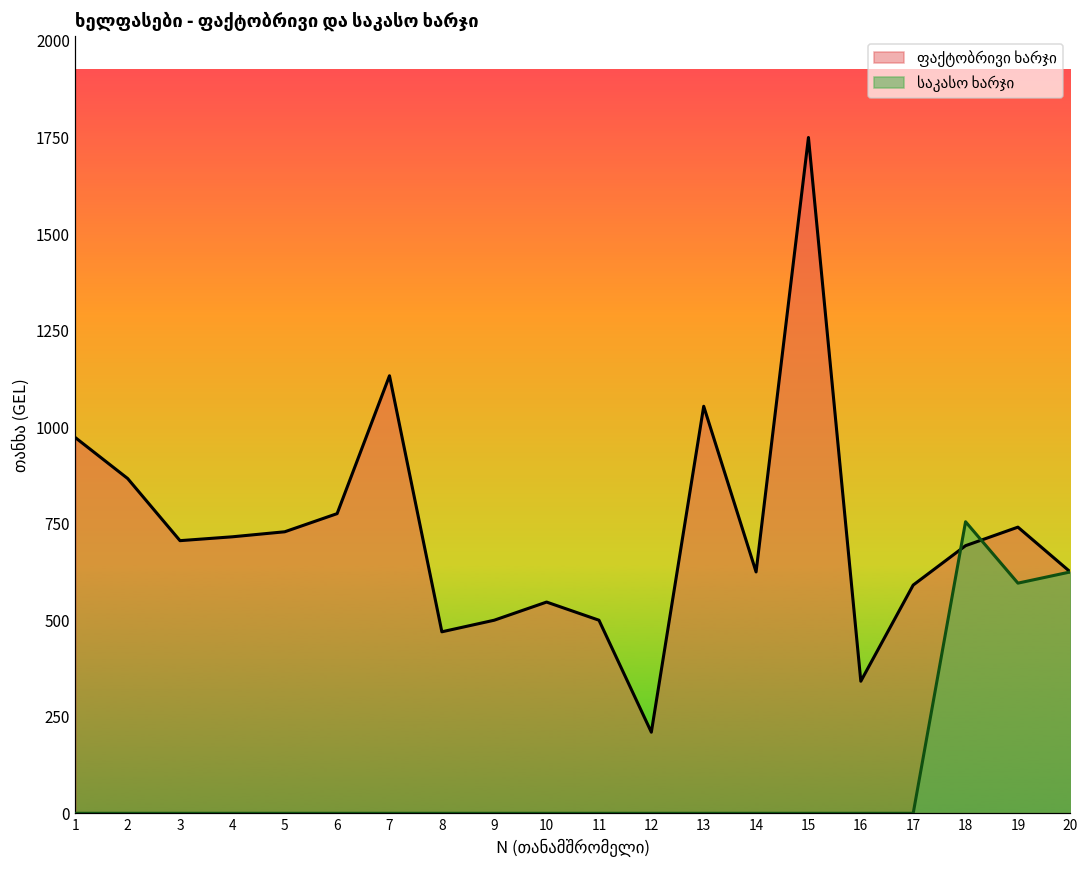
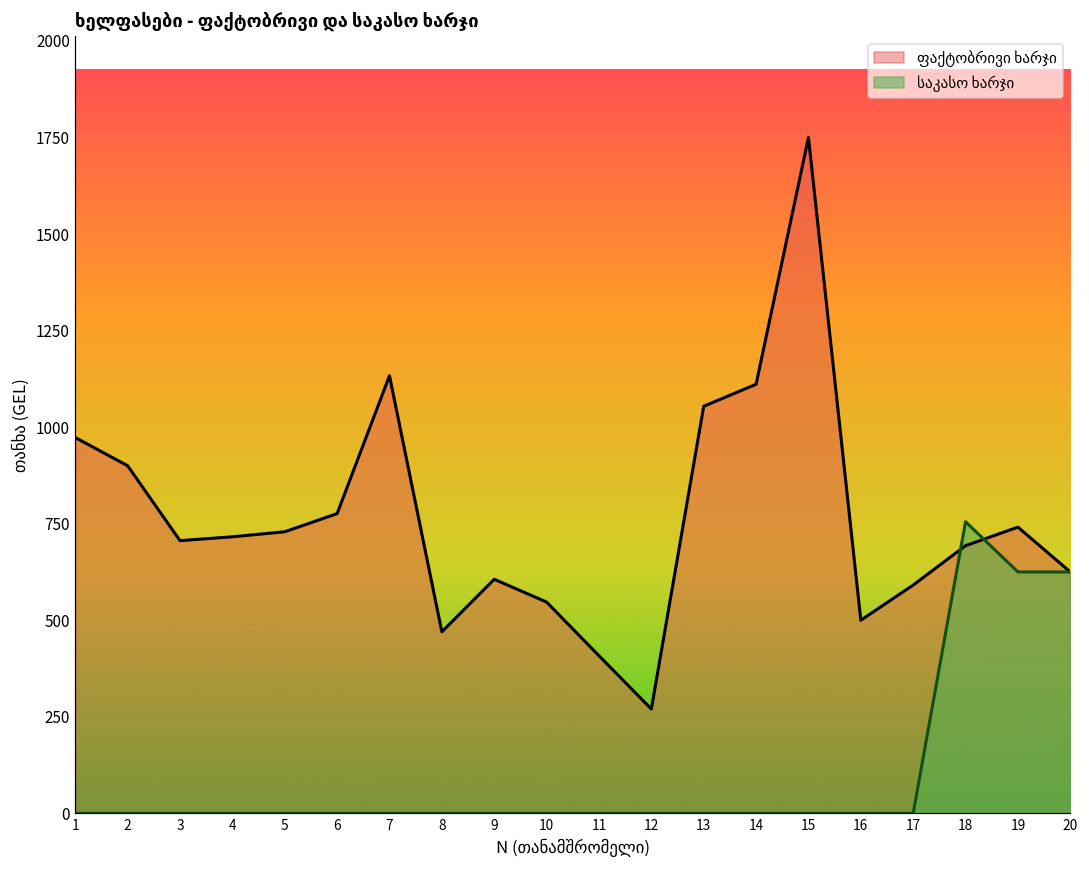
  {
    "ფაქტობრივი ხარჯი": {
      "1": 970,
-     "2": 870,
+     "2": 900,
      "3": 710,
      "4": 720,
      "5": 730,
      "6": 780,
      "7": 1130,
      "8": 470,
-     "9": 500,
+     "9": 610,
      "10": 550,
-     "11": 500,
-     "12": 210,
+     "11": 410,
+     "12": 270,
      "13": 1050,
-     "14": 630,
+     "14": 1110,
      "15": 1750,
-     "16": 340,
+     "16": 500,
      "17": 590,
      "18": 690,
      "19": 740
    },
    "საკასო ხარჯი": {
      "1": 0,
      "2": 0,
      "3": 0,
      "4": 0,
      "5": 0,
      "6": 0,
      "7": 0,
      "8": 0,
      "9": 0,
      "10": 0,
      "11": 0,
      "12": 0,
      "13": 0,
      "14": 0,
      "15": 0,
      "16": 0,
      "17": 0,
      "18": 760,
-     "19": 600
+     "19": 630
    }
  }
